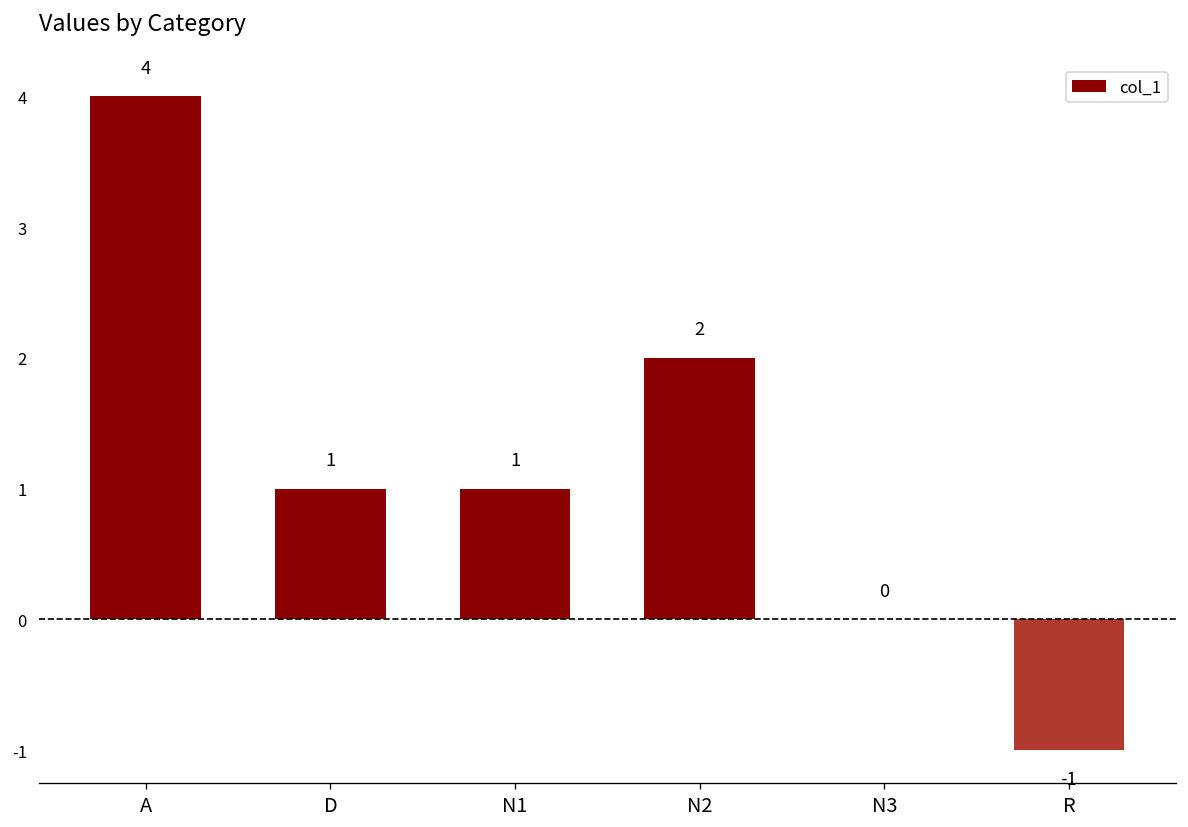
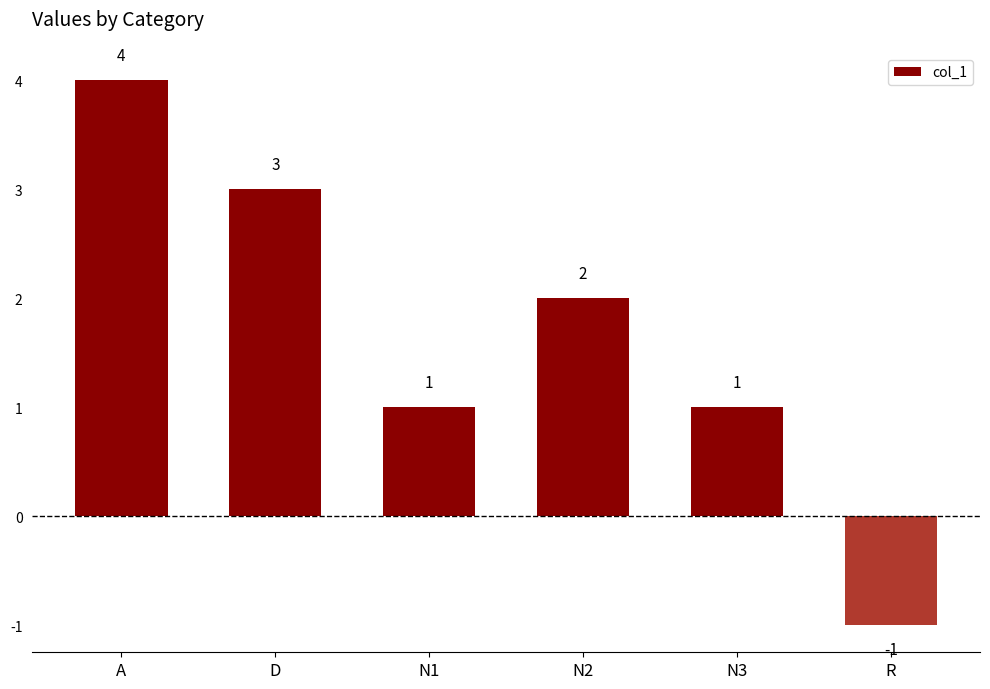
  {
    "A": 4,
-   "D": 1,
+   "D": 3,
    "N1": 1,
    "N2": 2,
-   "N3": 0,
+   "N3": 1,
    "R": -1
  }
